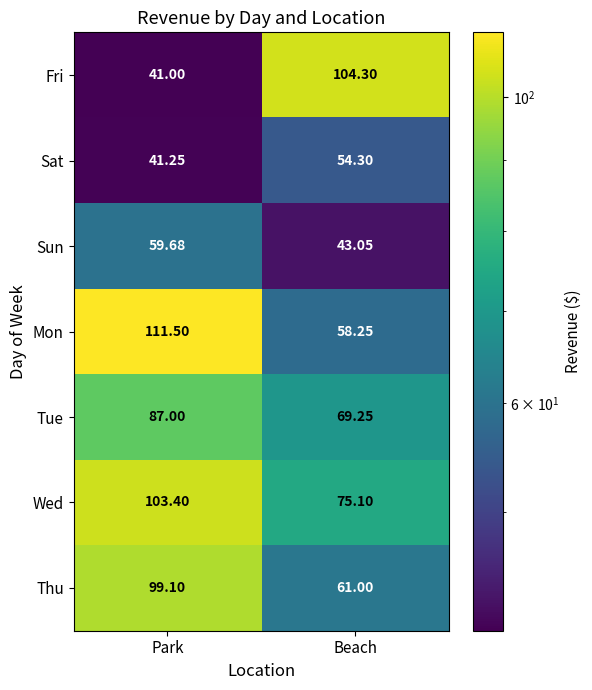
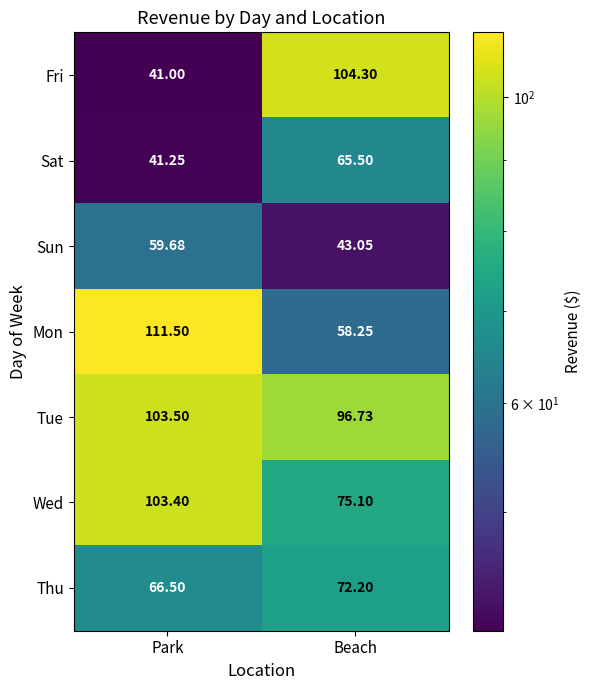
  {
    "Fri": {
      "Park": 41.00,
      "Beach": 104.30
    },
    "Sat": {
      "Park": 41.25,
-     "Beach": 54.30
+     "Beach": 65.50
    },
    "Sun": {
      "Park": 59.68,
      "Beach": 43.05
    },
    "Mon": {
      "Park": 111.50,
      "Beach": 58.25
    },
    "Tue": {
-     "Park": 87.00,
-     "Beach": 69.25
+     "Park": 103.50,
+     "Beach": 96.73
    },
    "Wed": {
      "Park": 103.40,
      "Beach": 75.10
    },
    "Thu": {
-     "Park": 99.10,
-     "Beach": 61.00
+     "Park": 66.50,
+     "Beach": 72.20
    }
  }
